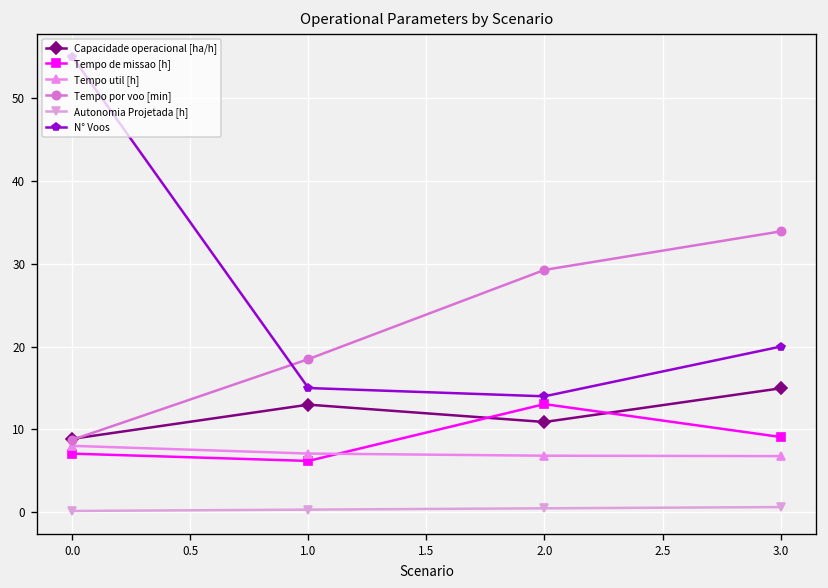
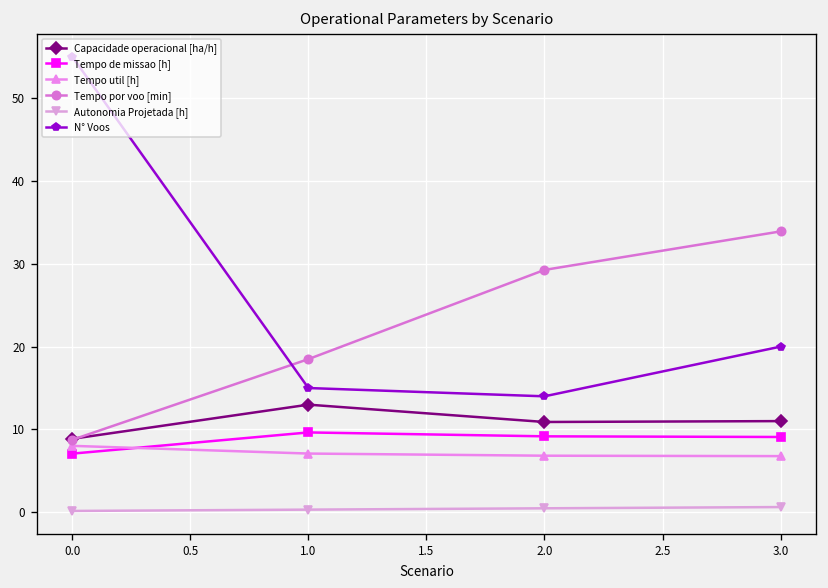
  {
    "Capacidade operacional [ha/h]": {
      "1.0": 13,
      "2.0": 11,
-     "3.0": 15
+     "3.0": 11
    },
    "Tempo de missao [h]": {
      "0.0": 7,
-     "1.0": 6,
-     "2.0": 13,
+     "1.0": 10,
+     "2.0": 9,
      "3.0": 9
    },
    "N° Voos": {
      "1.0": 15,
      "2.0": 14,
      "3.0": 20
    }
  }
